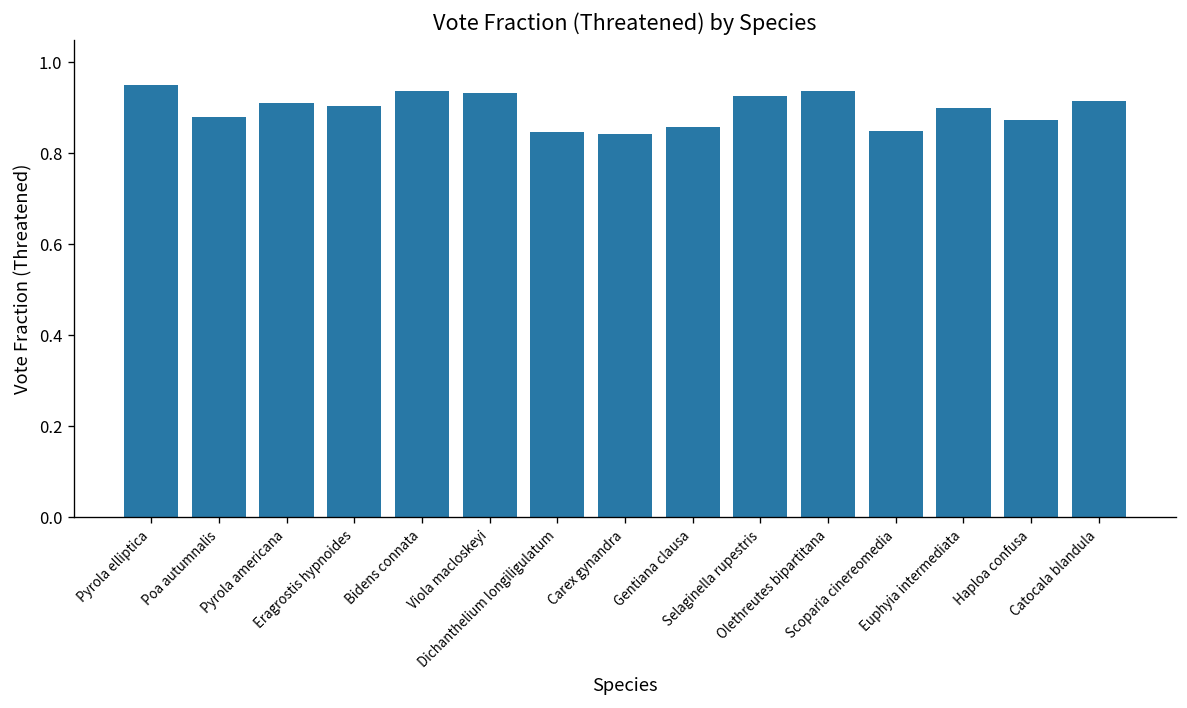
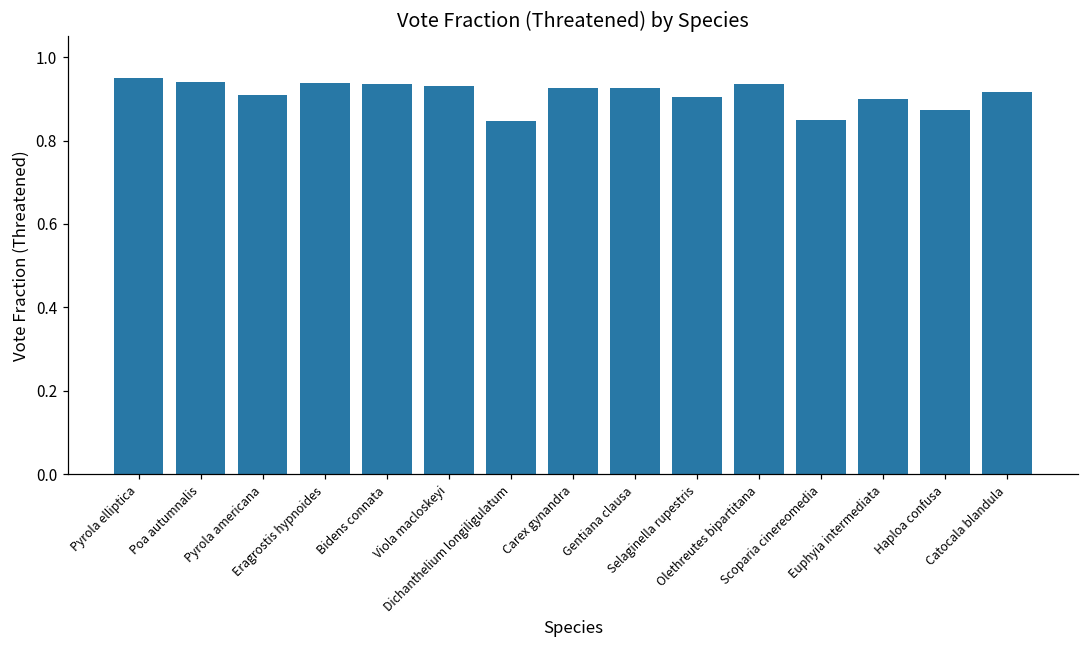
  {
    "Pyrola elliptica": 0.95,
-   "Poa autumnalis": 0.88,
+   "Poa autumnalis": 0.94,
    "Pyrola americana": 0.91,
-   "Eragrostis hypnoides": 0.90,
+   "Eragrostis hypnoides": 0.94,
    "Bidens connata": 0.94,
    "Viola macloskeyi": 0.93,
    "Dichanthelium longiligulatum": 0.85,
-   "Carex gynandra": 0.84,
-   "Gentiana clausa": 0.86,
-   "Selaginella rupestris": 0.93,
+   "Carex gynandra": 0.93,
+   "Gentiana clausa": 0.93,
+   "Selaginella rupestris": 0.90,
    "Olethreutes bipartitana": 0.94,
    "Scoparia cinereomedia": 0.85,
    "Euphyia intermediata": 0.90,
    "Haploa confusa": 0.87,
    "Catocala blandula": 0.92
  }
